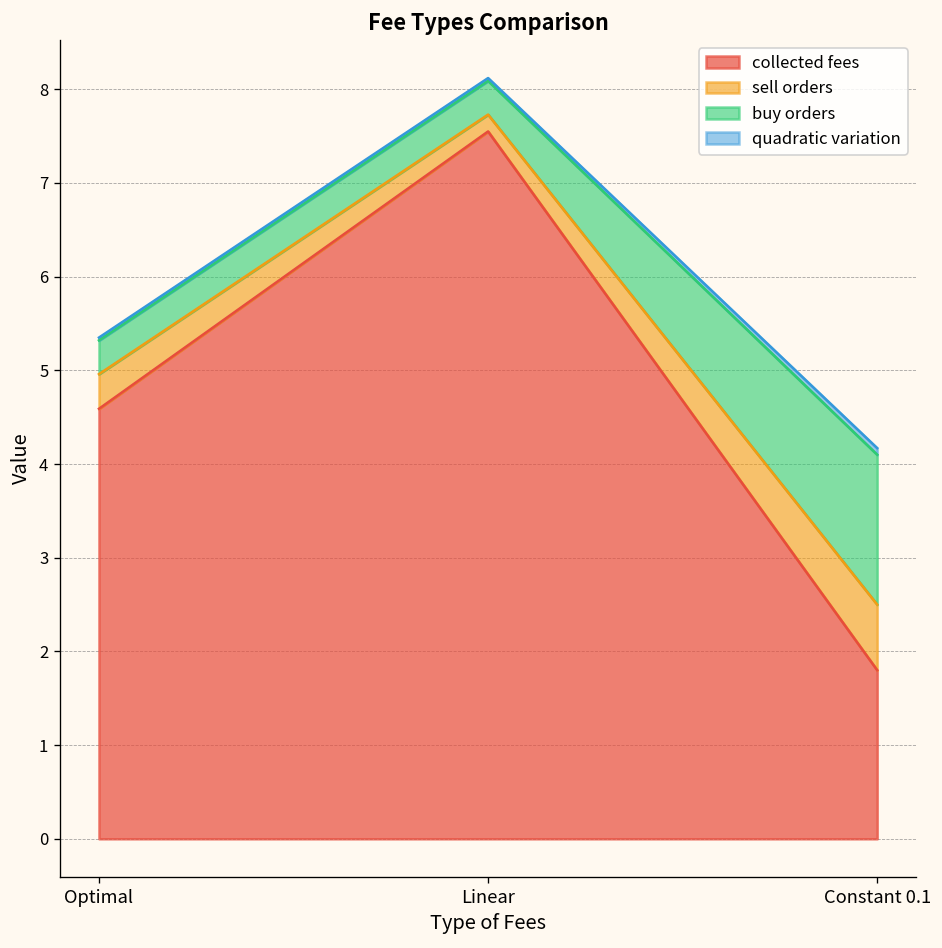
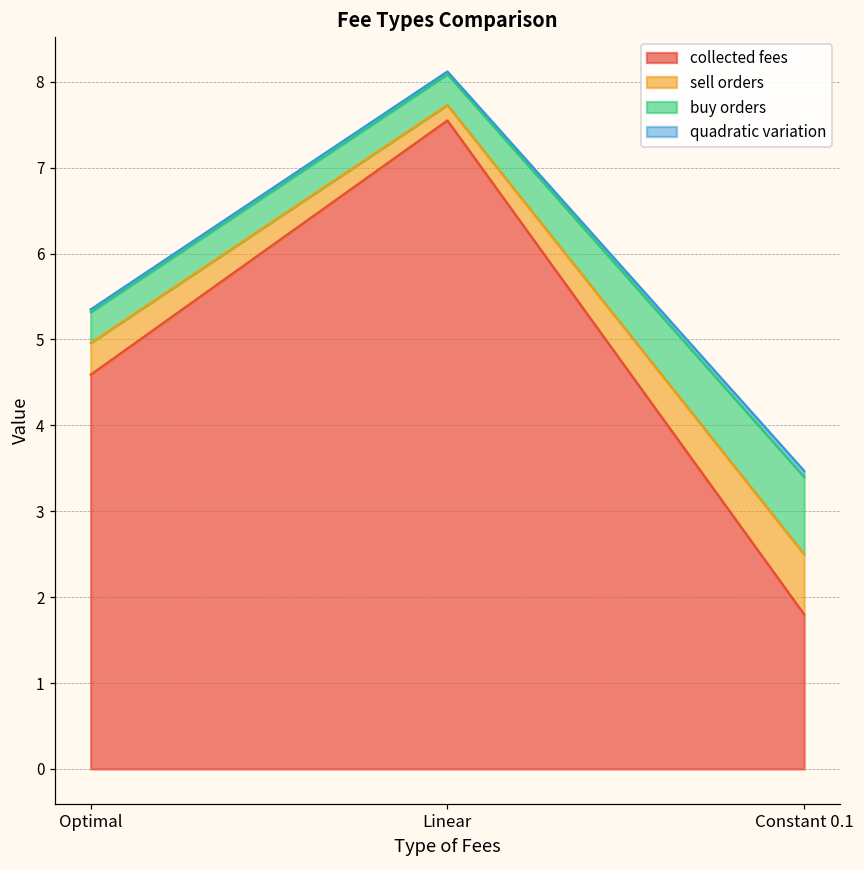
  {
    "collected fees": {
      "Optimal": 4.6,
      "Linear": 7.6,
      "Constant 0.1": 1.8
    },
    "sell orders": {
      "Optimal": 0.4,
      "Linear": 0.2,
      "Constant 0.1": 0.7
    },
    "buy orders": {
-     "Constant 0.1": 1.6
+     "Constant 0.1": 0.9
    },
    "quadratic variation": {
      "Constant 0.1": 0.1
    }
  }
